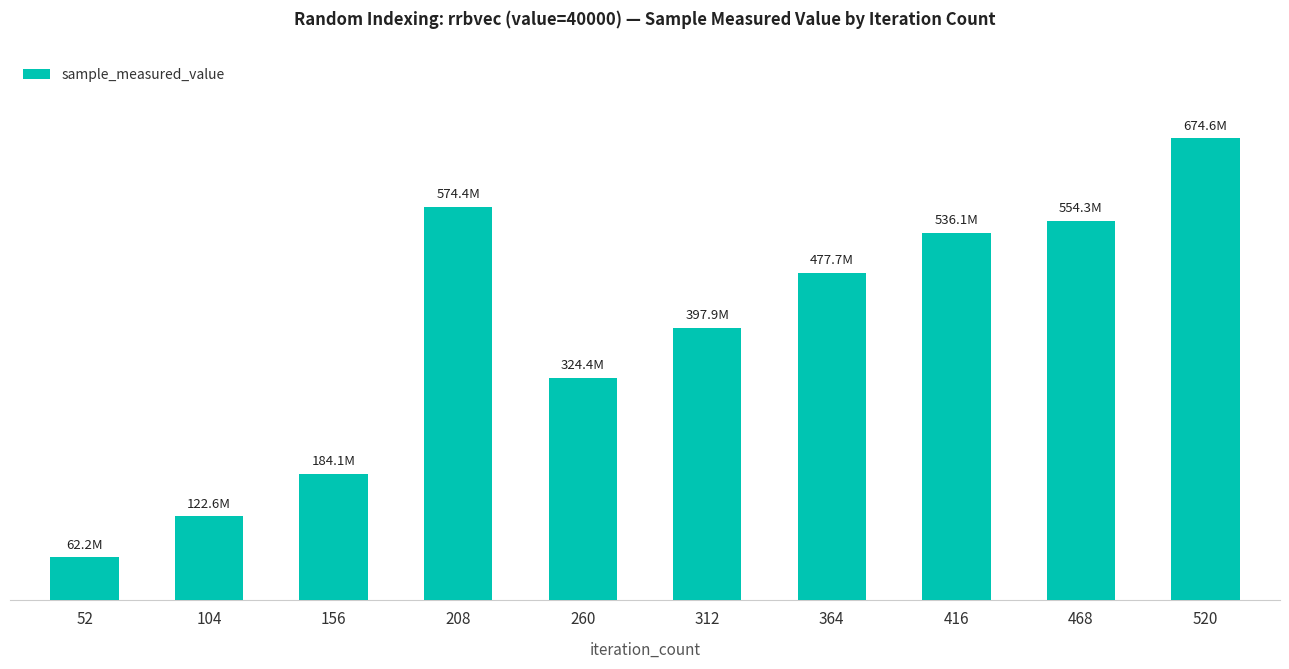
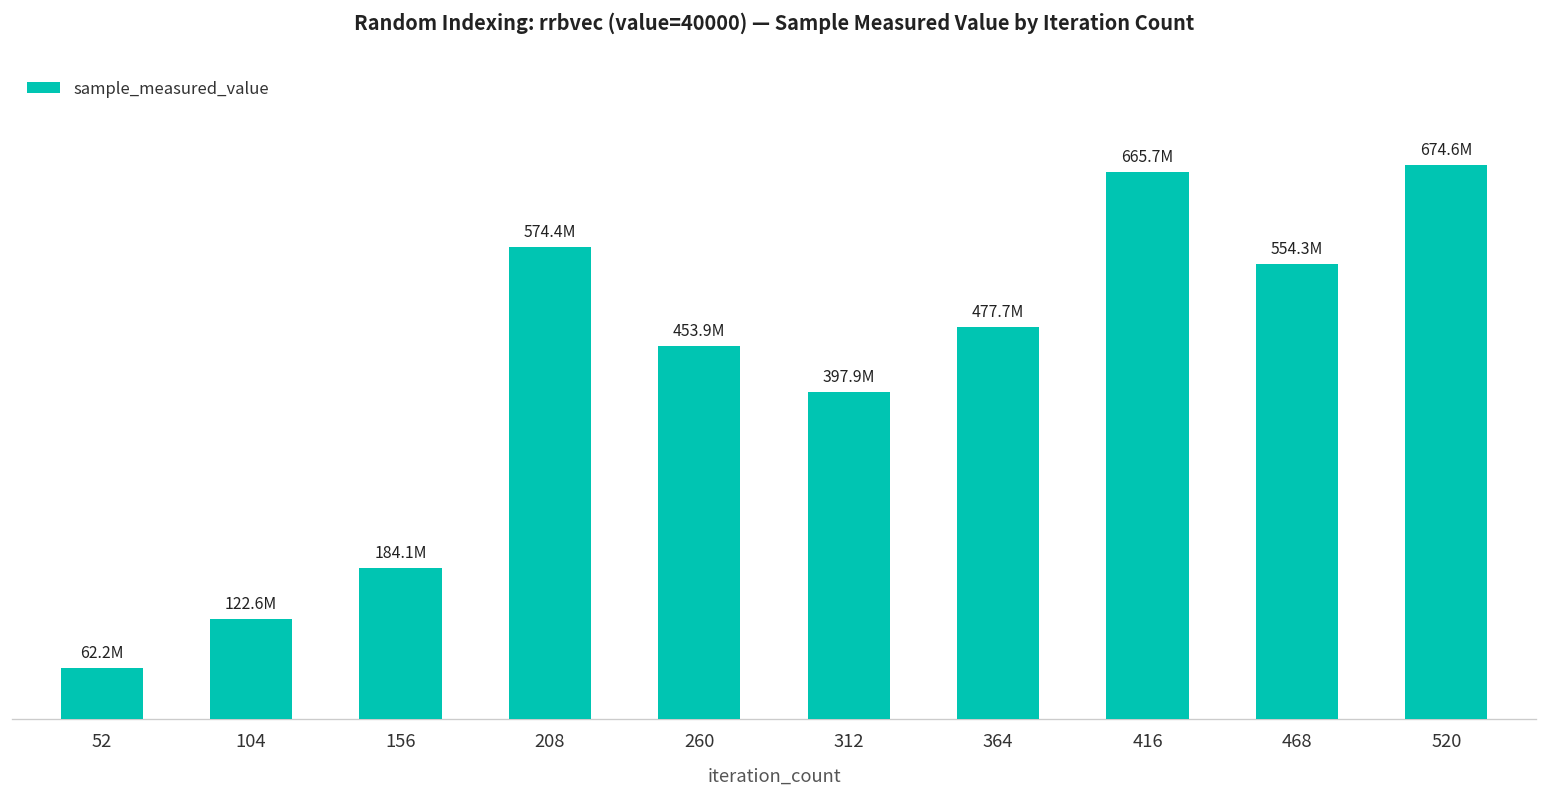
  {
    "52": "62.2M",
    "104": "122.6M",
    "156": "184.1M",
    "208": "574.4M",
-   "260": "324.4M",
+   "260": "453.9M",
    "312": "397.9M",
    "364": "477.7M",
-   "416": "536.1M",
+   "416": "665.7M",
    "468": "554.3M",
    "520": "674.6M"
  }
